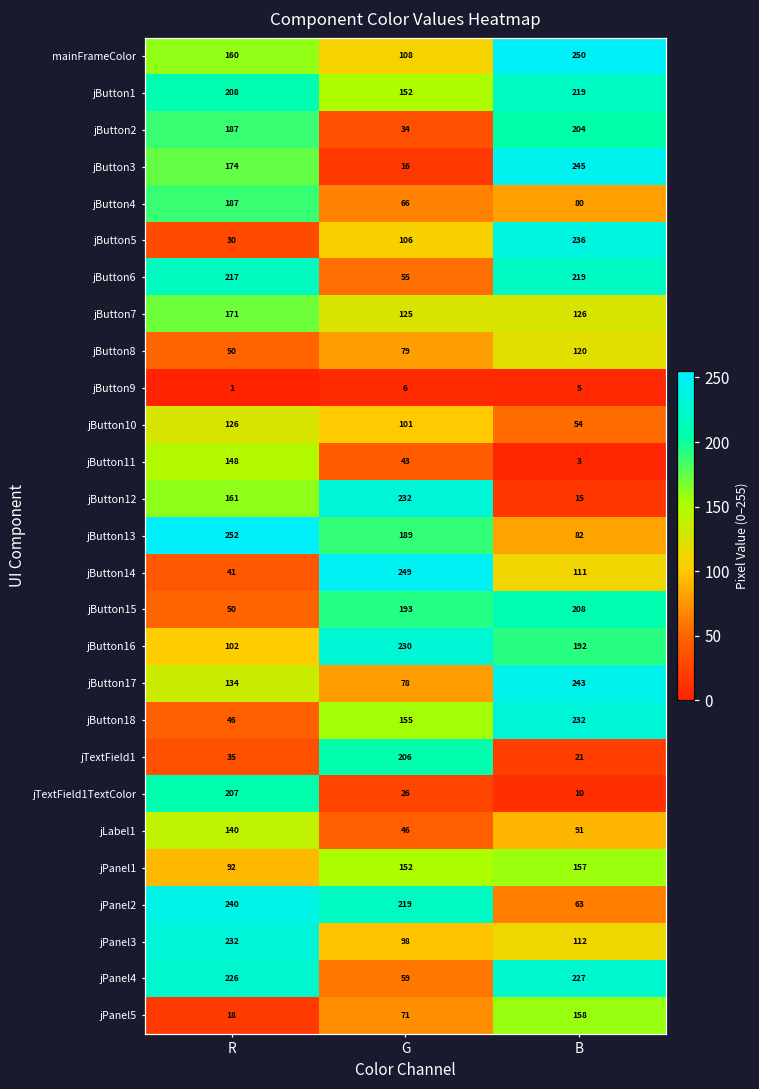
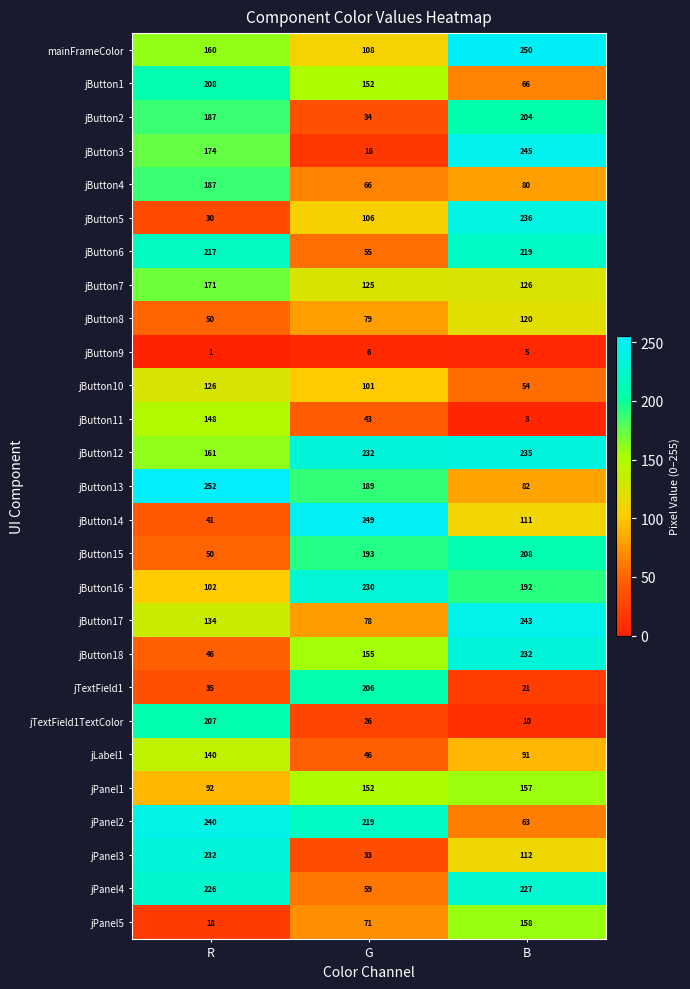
  {
    "mainFrameColor": {
      "R": 160,
      "G": 108,
      "B": 250
    },
    "jButton1": {
      "R": 208,
      "G": 152,
-     "B": 219
+     "B": 66
    },
    "jButton2": {
      "R": 187,
      "G": 34,
      "B": 204
    },
    "jButton3": {
      "R": 174,
      "G": 16,
      "B": 245
    },
    "jButton4": {
      "R": 187,
      "G": 66,
      "B": 80
    },
    "jButton5": {
      "R": 30,
      "G": 106,
      "B": 236
    },
    "jButton6": {
      "R": 217,
      "G": 55,
      "B": 219
    },
    "jButton7": {
      "R": 171,
      "G": 125,
      "B": 126
    },
    "jButton8": {
      "R": 50,
      "G": 79,
      "B": 120
    },
    "jButton9": {
      "R": 1,
      "G": 6,
      "B": 5
    },
    "jButton10": {
      "R": 126,
      "G": 101,
      "B": 54
    },
    "jButton11": {
      "R": 148,
      "G": 43,
      "B": 3
    },
    "jButton12": {
      "R": 161,
      "G": 232,
-     "B": 15
+     "B": 235
    },
    "jButton13": {
      "R": 252,
      "G": 189,
      "B": 82
    },
    "jButton14": {
      "R": 41,
      "G": 249,
      "B": 111
    },
    "jButton15": {
      "R": 50,
      "G": 193,
      "B": 208
    },
    "jButton16": {
      "R": 102,
      "G": 230,
      "B": 192
    },
    "jButton17": {
      "R": 134,
      "G": 78,
      "B": 243
    },
    "jButton18": {
      "R": 46,
      "G": 155,
      "B": 232
    },
    "jTextField1": {
      "R": 35,
      "G": 206,
      "B": 21
    },
    "jTextField1TextColor": {
      "R": 207,
      "G": 26,
      "B": 10
    },
    "jLabel1": {
      "R": 140,
      "G": 46,
      "B": 91
    },
    "jPanel1": {
      "R": 92,
      "G": 152,
      "B": 157
    },
    "jPanel2": {
      "R": 240,
      "G": 219,
      "B": 63
    },
    "jPanel3": {
      "R": 232,
-     "G": 98,
+     "G": 33,
      "B": 112
    },
    "jPanel4": {
      "R": 226,
      "G": 59,
      "B": 227
    },
    "jPanel5": {
      "R": 18,
      "G": 71,
      "B": 158
    }
  }
